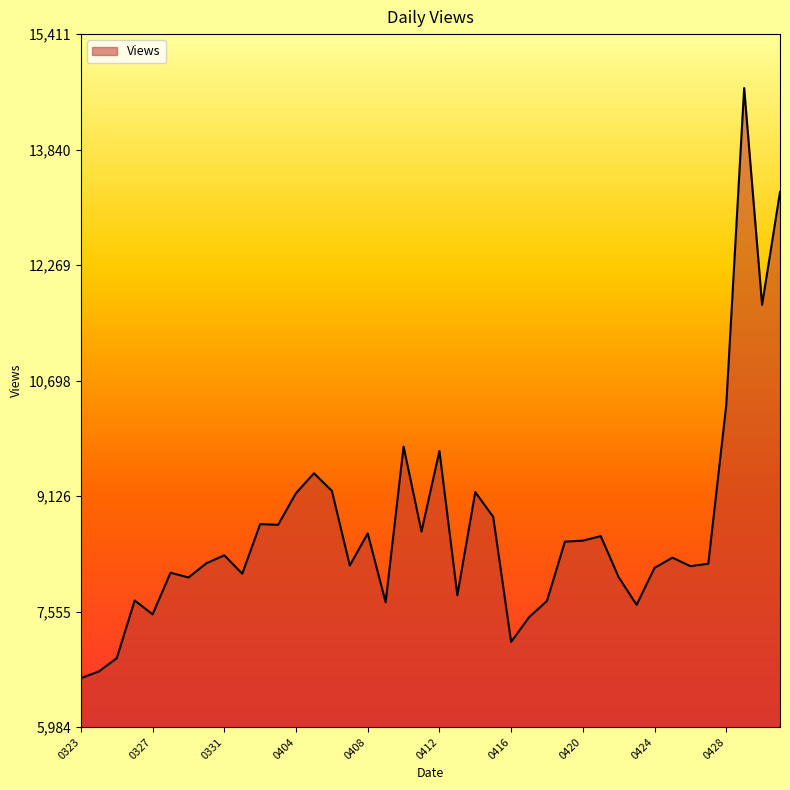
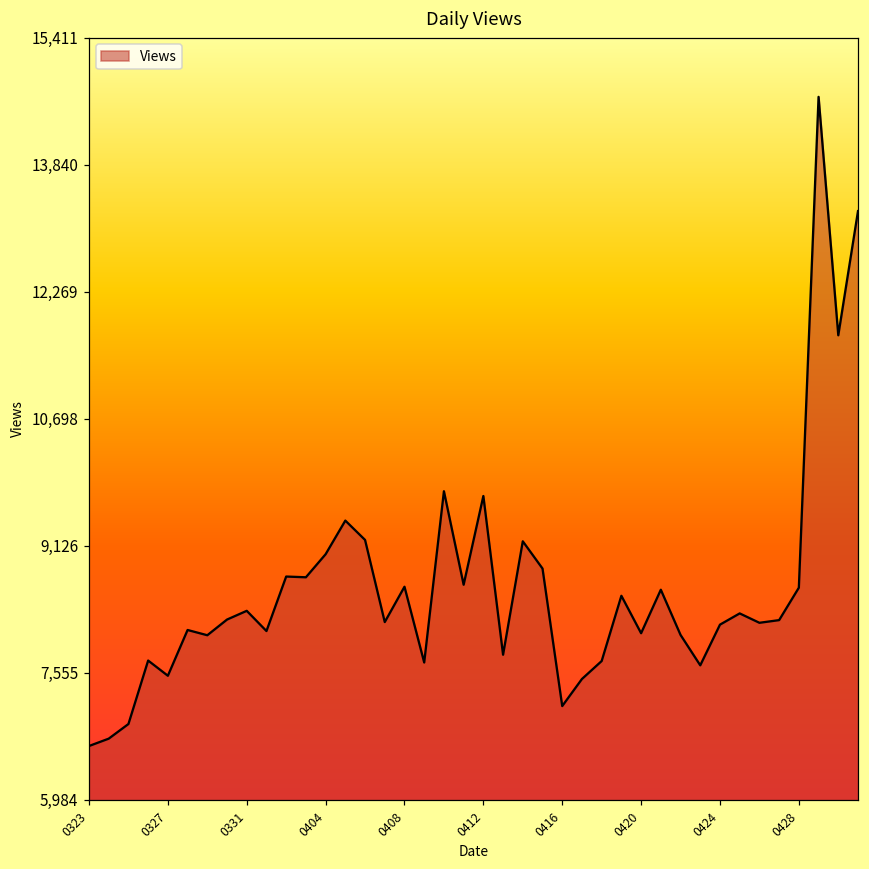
  {
    "0323": "6,600",
    "0327": "7,500",
    "0331": "8,300",
-   "0404": "9,200",
+   "0404": "9,000",
    "0408": "8,600",
    "0412": "9,700",
    "0416": "7,100",
-   "0420": "8,500",
+   "0420": "8,000",
    "0424": "8,200",
-   "0428": "10,400"
+   "0428": "8,600"
  }
